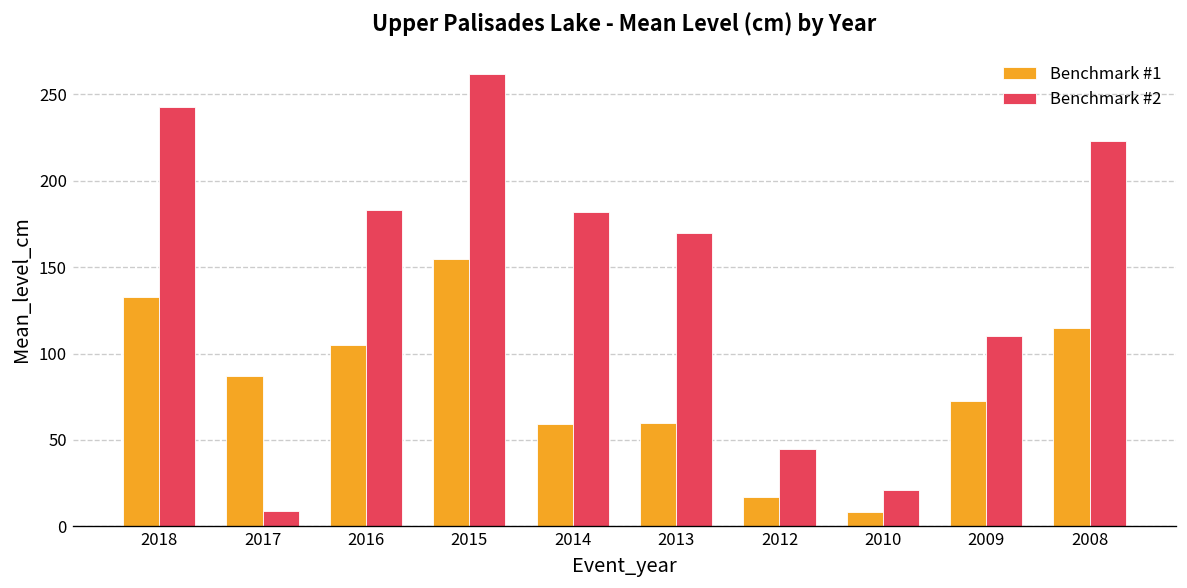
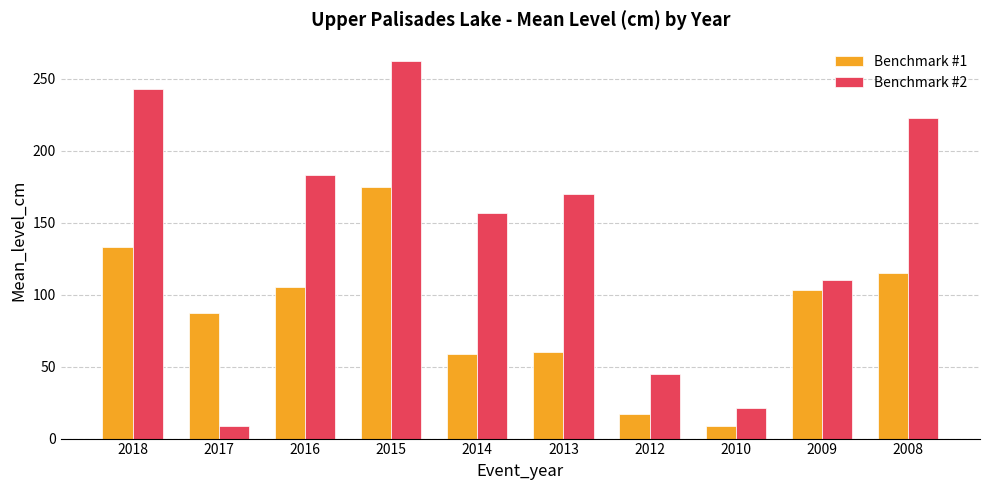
  {
    "Benchmark #1": {
      "2018": 133,
      "2017": 87,
      "2016": 105,
-     "2015": 155,
+     "2015": 175,
      "2014": 59,
      "2013": 60,
      "2012": 17,
      "2010": 9,
-     "2009": 73,
+     "2009": 104,
      "2008": 115
    },
    "Benchmark #2": {
      "2018": 243,
      "2017": 9,
      "2016": 183,
      "2015": 262,
-     "2014": 182,
+     "2014": 157,
      "2013": 170,
      "2012": 45,
      "2010": 21,
      "2009": 110,
      "2008": 223
    }
  }
